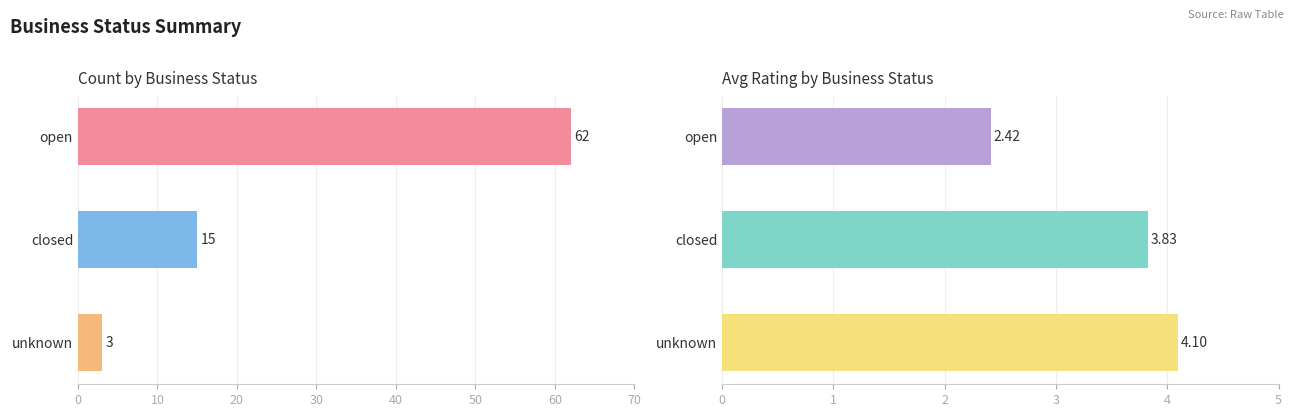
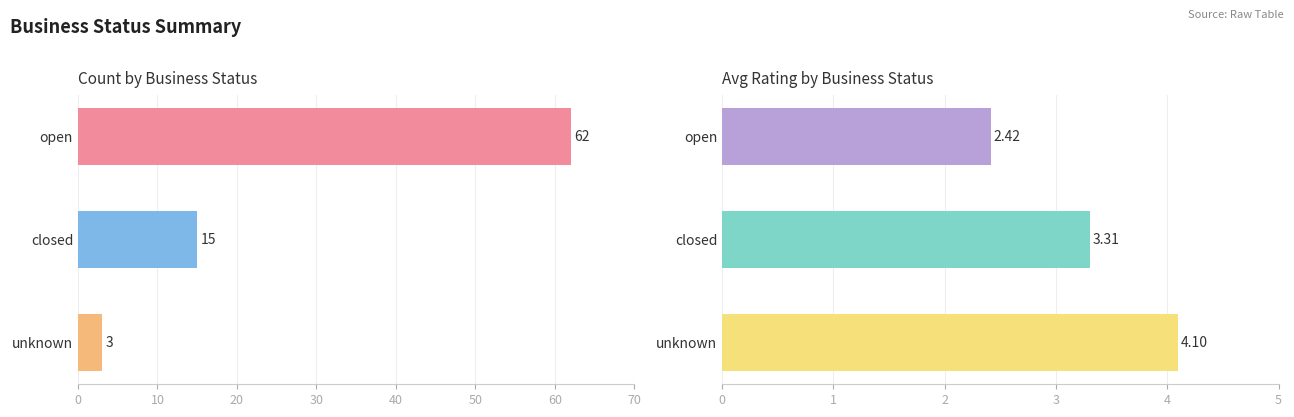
  {
    "Avg Rating by Business Status": {
      "open": 2.42,
-     "closed": 3.83,
+     "closed": 3.31,
      "unknown": 4.10
    }
  }
